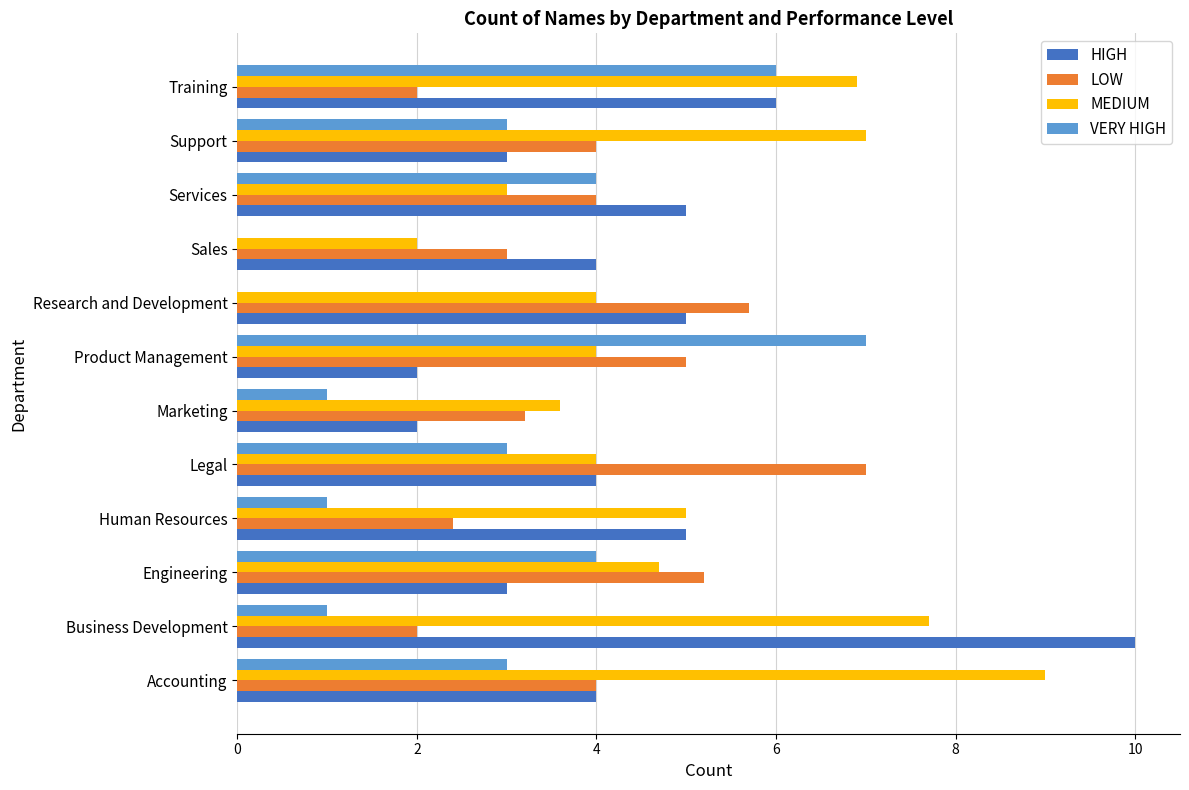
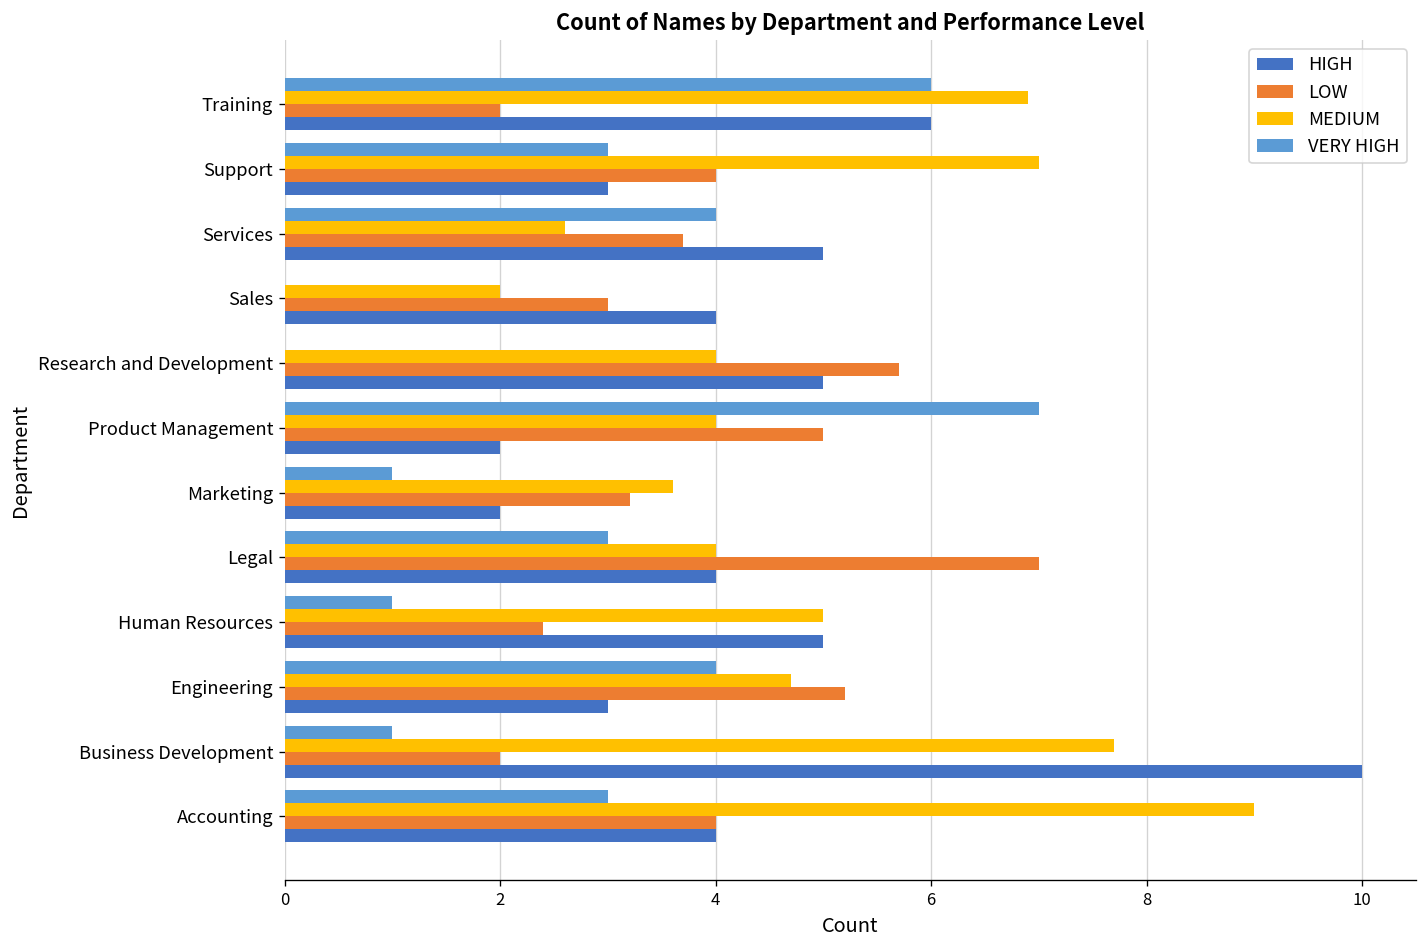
  {
    "LOW": {
      "Training": 2.0,
      "Support": 4.0,
-     "Services": 4.0,
+     "Services": 3.7,
      "Sales": 3.0,
      "Research and Development": 5.7,
      "Product Management": 5.0,
      "Marketing": 3.2,
      "Legal": 7.0,
      "Human Resources": 2.4,
      "Engineering": 5.2,
      "Business Development": 2.0,
      "Accounting": 4.0
    },
    "MEDIUM": {
      "Training": 6.9,
      "Support": 7.0,
-     "Services": 3.0,
+     "Services": 2.6,
      "Sales": 2.0,
      "Research and Development": 4.0,
      "Product Management": 4.0,
      "Marketing": 3.6,
      "Legal": 4.0,
      "Human Resources": 5.0,
      "Engineering": 4.7,
      "Business Development": 7.7,
      "Accounting": 9.0
    }
  }
